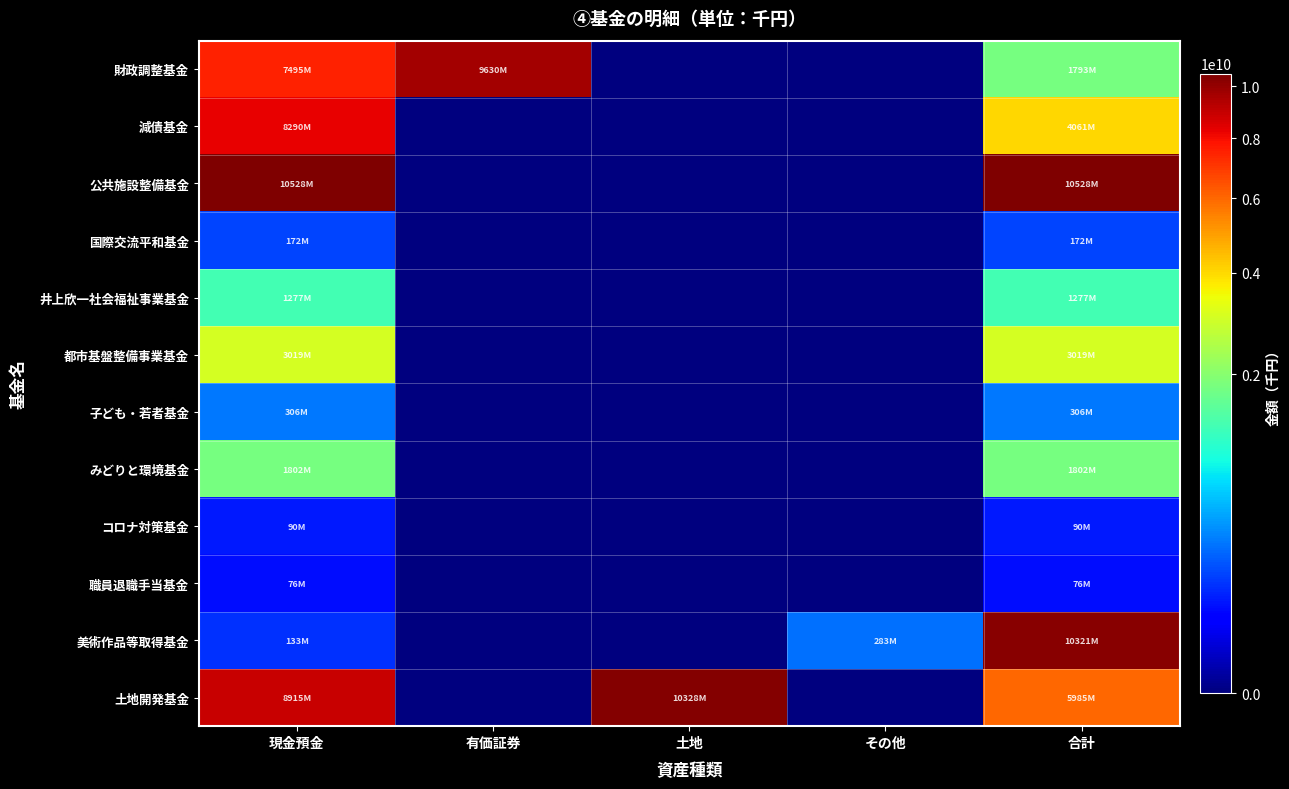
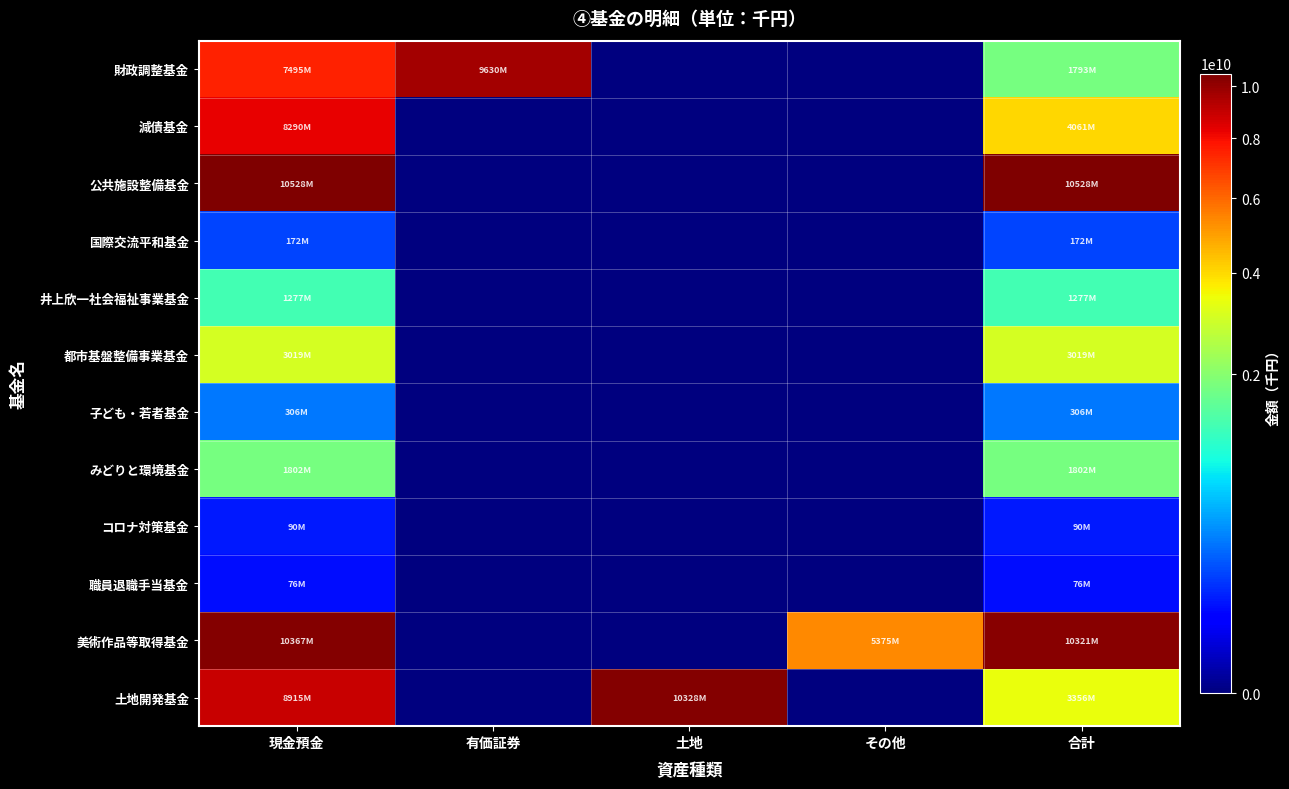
  {
    "財政調整基金": {
      "現金預金": "7495M",
      "有価証券": "9630M",
      "合計": "1793M"
    },
    "減債基金": {
      "現金預金": "8290M",
      "合計": "4061M"
    },
    "公共施設整備基金": {
      "現金預金": "10528M",
      "合計": "10528M"
    },
    "国際交流平和基金": {
      "現金預金": "172M",
      "合計": "172M"
    },
    "井上欣一社会福祉事業基金": {
      "現金預金": "1277M",
      "合計": "1277M"
    },
    "都市基盤整備事業基金": {
      "現金預金": "3019M",
      "合計": "3019M"
    },
    "子ども・若者基金": {
      "現金預金": "306M",
      "合計": "306M"
    },
    "みどりと環境基金": {
      "現金預金": "1802M",
      "合計": "1802M"
    },
    "コロナ対策基金": {
      "現金預金": "90M",
      "合計": "90M"
    },
    "職員退職手当基金": {
      "現金預金": "76M",
      "合計": "76M"
    },
    "美術作品等取得基金": {
-     "現金預金": "133M",
-     "その他": "283M",
+     "現金預金": "10367M",
+     "その他": "5375M",
      "合計": "10321M"
    },
    "土地開発基金": {
      "現金預金": "8915M",
      "土地": "10328M",
-     "合計": "5985M"
+     "合計": "3356M"
    }
  }
